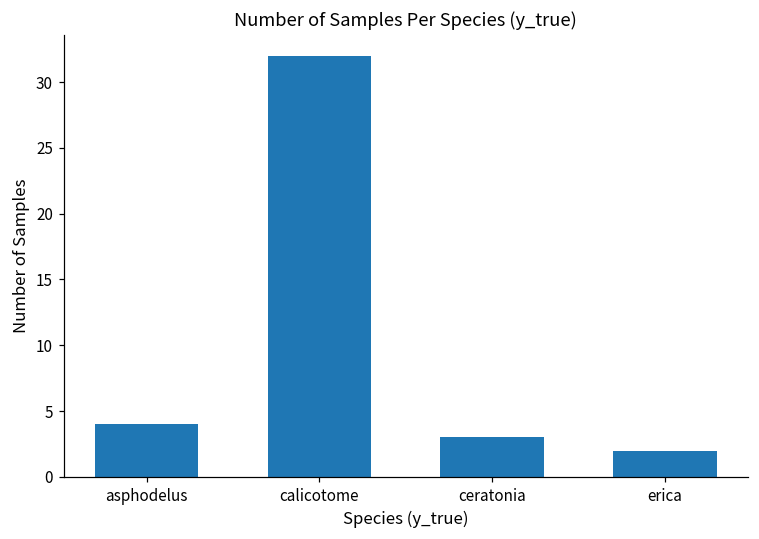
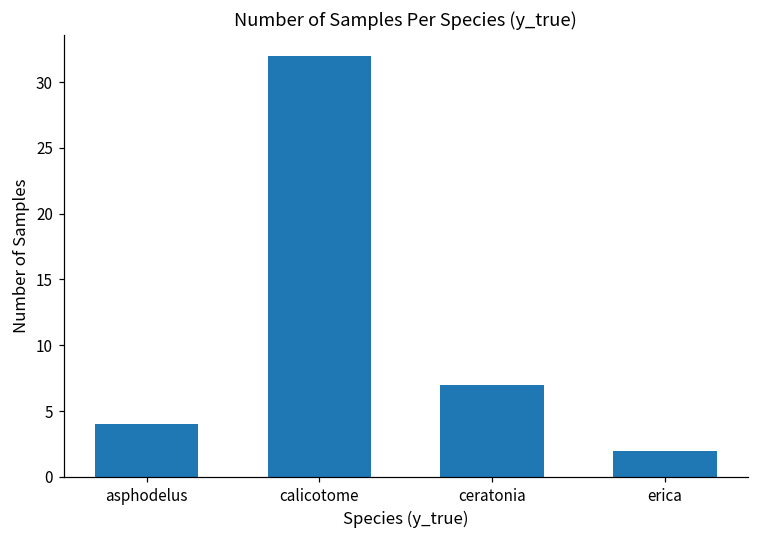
  {
    "asphodelus": 4,
    "calicotome": 32,
-   "ceratonia": 3,
+   "ceratonia": 7,
    "erica": 2
  }
